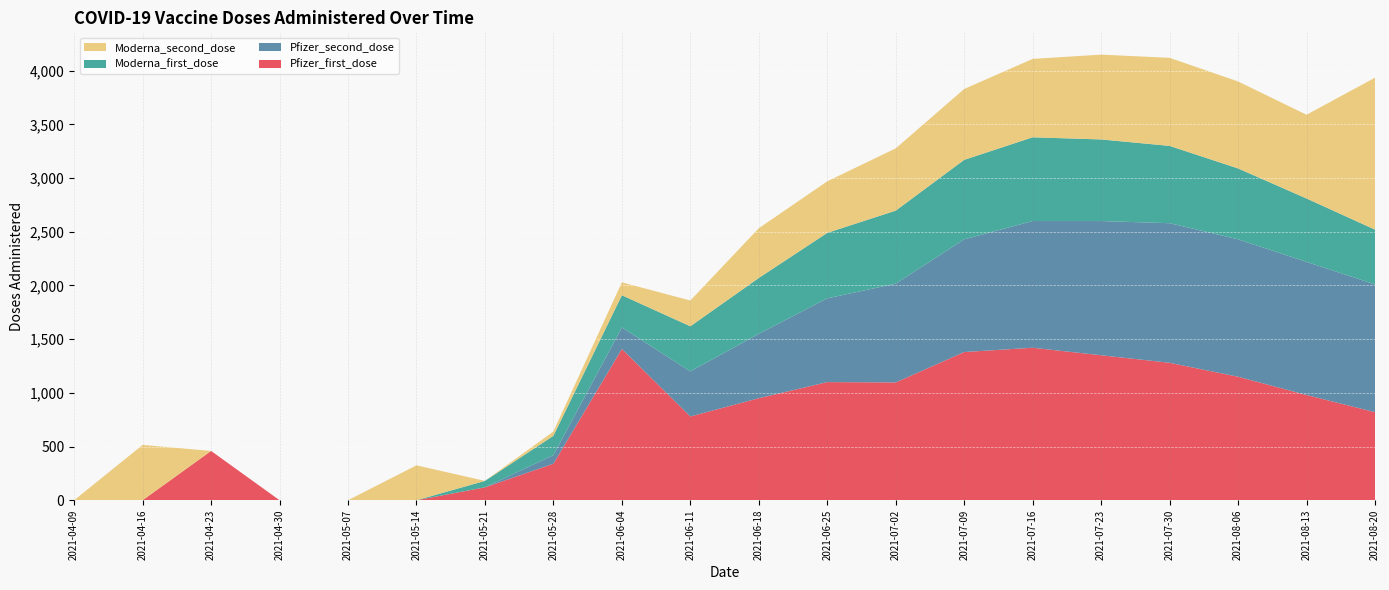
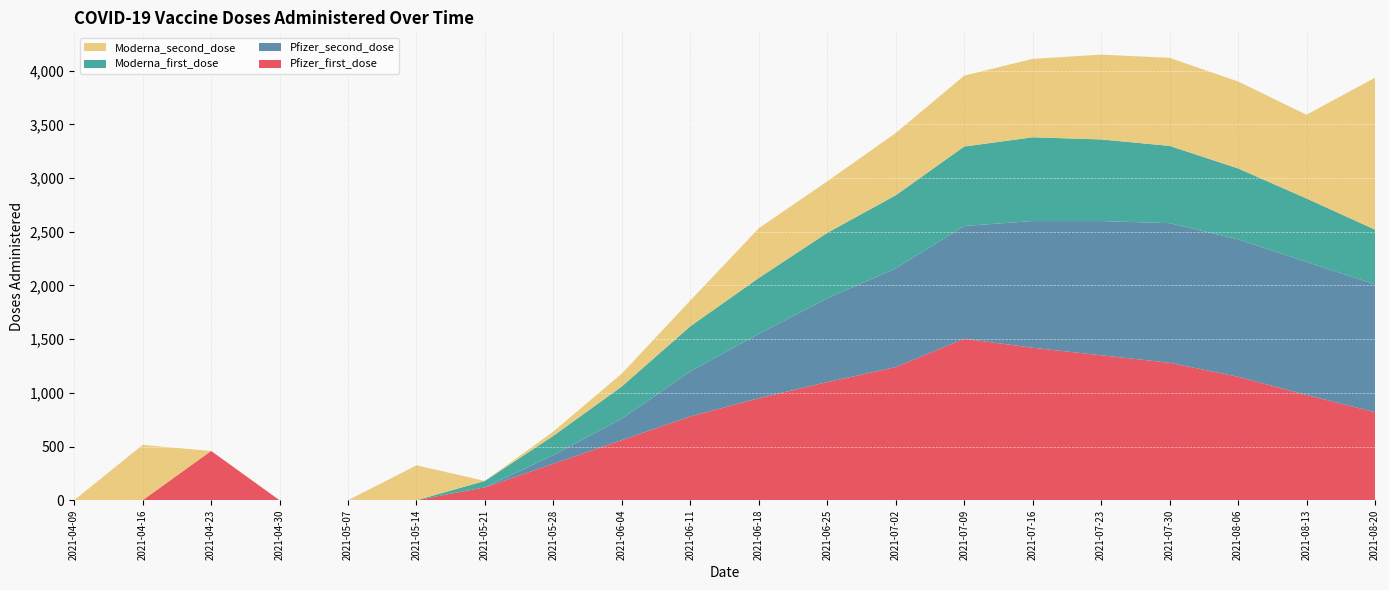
  {
    "Pfizer_first_dose": {
      "2021-05-28": "340",
-     "2021-06-04": "1,410",
+     "2021-06-04": "560",
      "2021-06-11": "780",
      "2021-06-18": "950",
      "2021-06-25": "1,100",
-     "2021-07-02": "1,100",
-     "2021-07-09": "1,380",
+     "2021-07-02": "1,240",
+     "2021-07-09": "1,500",
      "2021-07-16": "1,420",
      "2021-07-23": "1,350",
      "2021-07-30": "1,280",
      "2021-08-06": "1,150",
      "2021-08-13": "980",
      "2021-08-20": "820"
    },
    "Moderna_second_dose": {
      "2021-04-16": "520",
      "2021-05-14": "330",
      "2021-05-28": "40",
      "2021-06-04": "120",
      "2021-06-11": "240",
      "2021-06-18": "460",
      "2021-06-25": "480",
      "2021-07-02": "580",
      "2021-07-09": "660",
      "2021-07-16": "730",
      "2021-07-23": "790",
      "2021-07-30": "820",
      "2021-08-06": "810",
      "2021-08-13": "780",
      "2021-08-20": "1,420"
    }
  }
